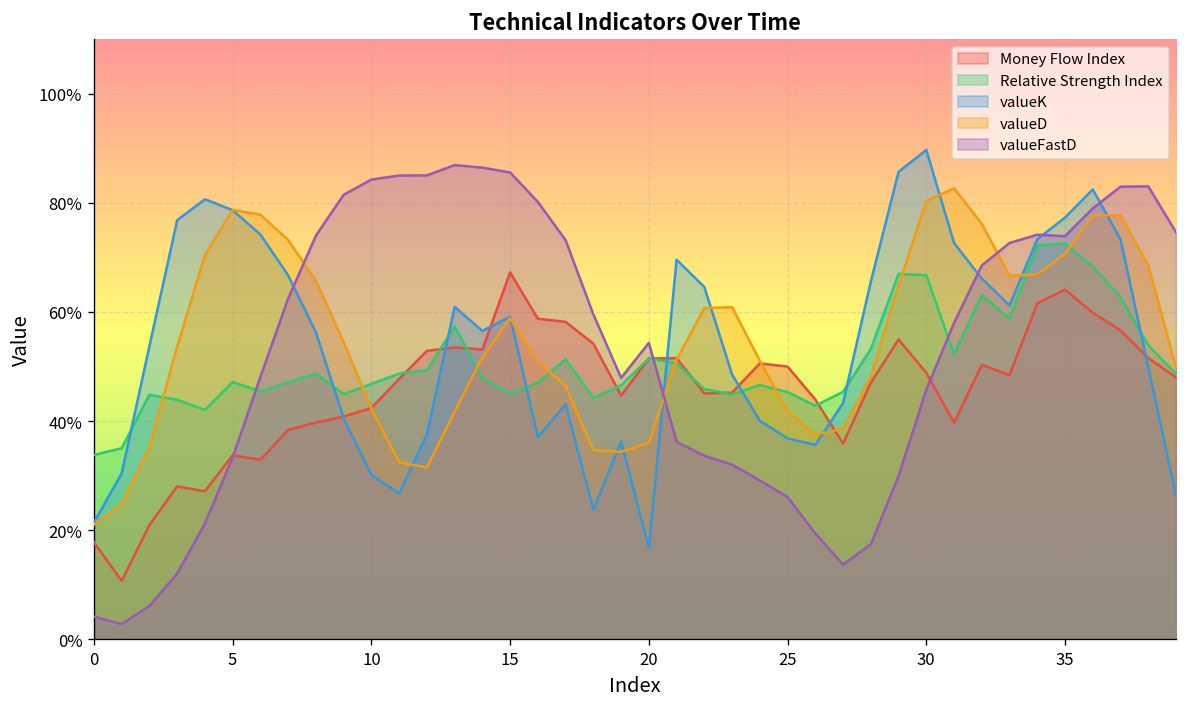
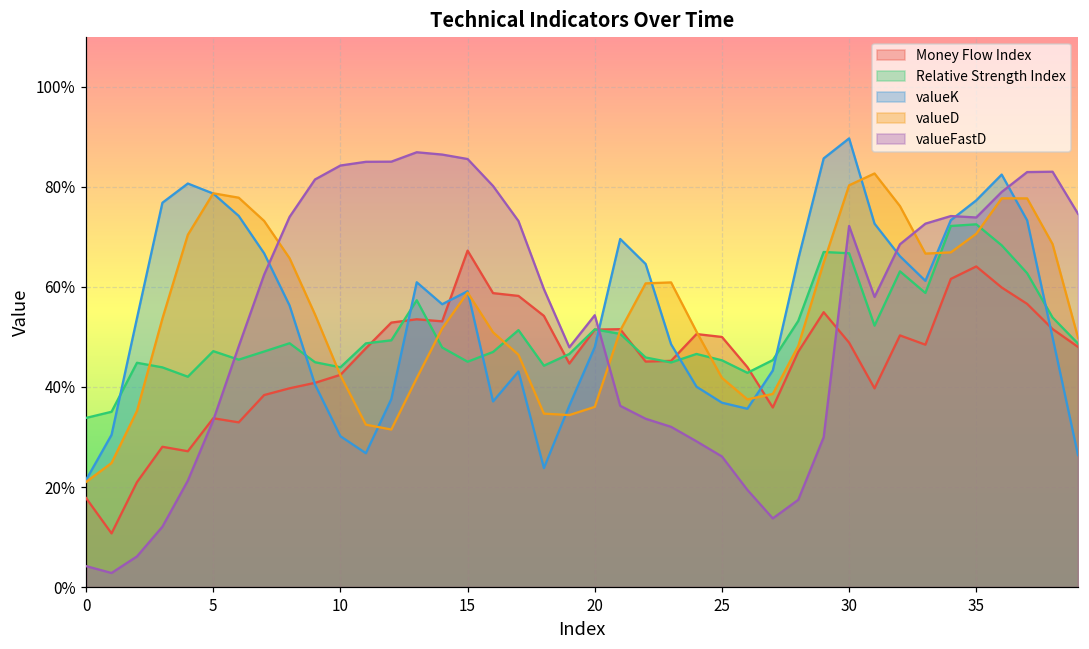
  {
    "Relative Strength Index": {
      "0": "34%",
      "5": "47%",
-     "10": "47%",
+     "10": "44%",
      "15": "45%",
      "25": "45%",
      "30": "67%",
      "35": "73%"
    },
    "valueK": {
      "10": "30%",
-     "20": "17%",
+     "20": "48%",
      "25": "37%",
      "30": "90%",
      "35": "77%"
    },
    "valueFastD": {
      "0": "4%",
      "10": "84%",
      "15": "86%",
      "20": "54%",
      "25": "26%",
-     "30": "46%",
+     "30": "72%",
      "35": "74%"
    }
  }
